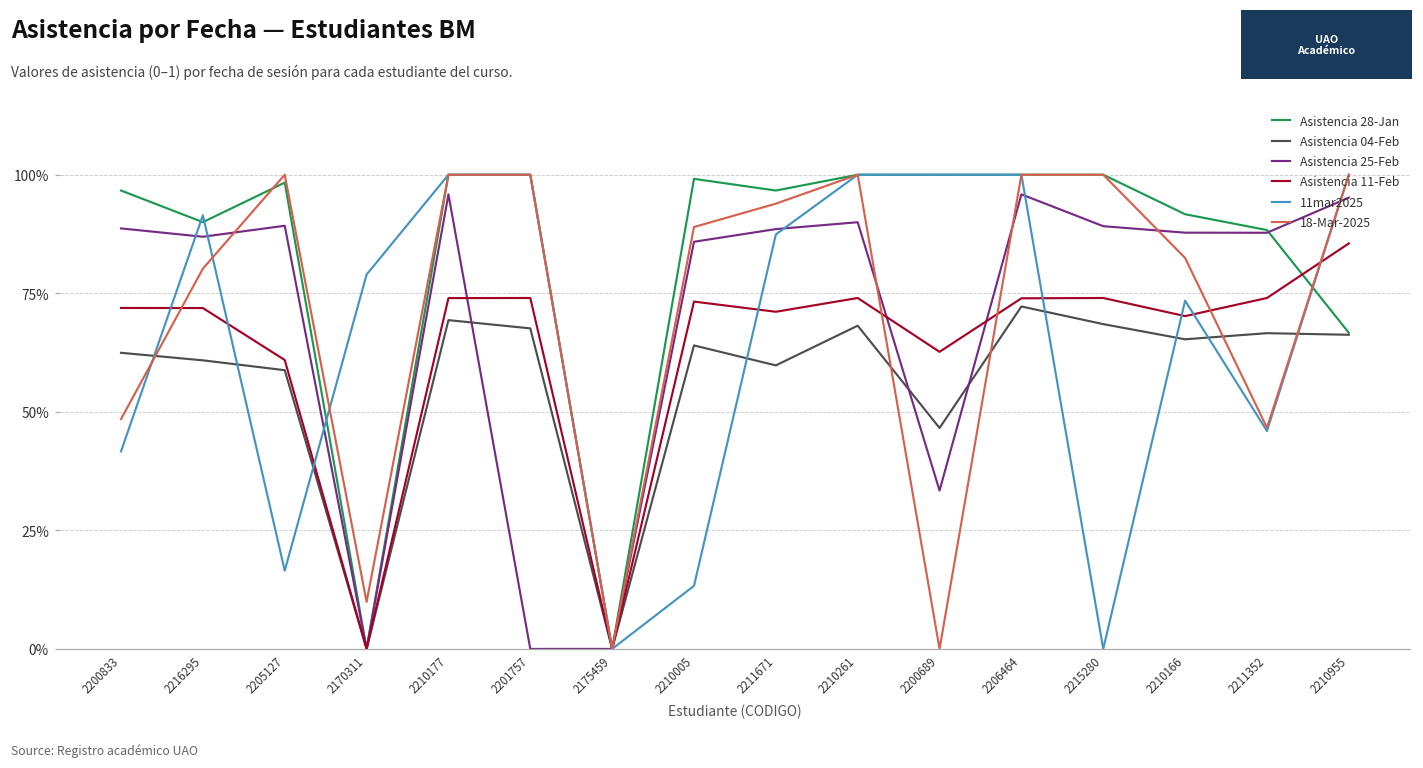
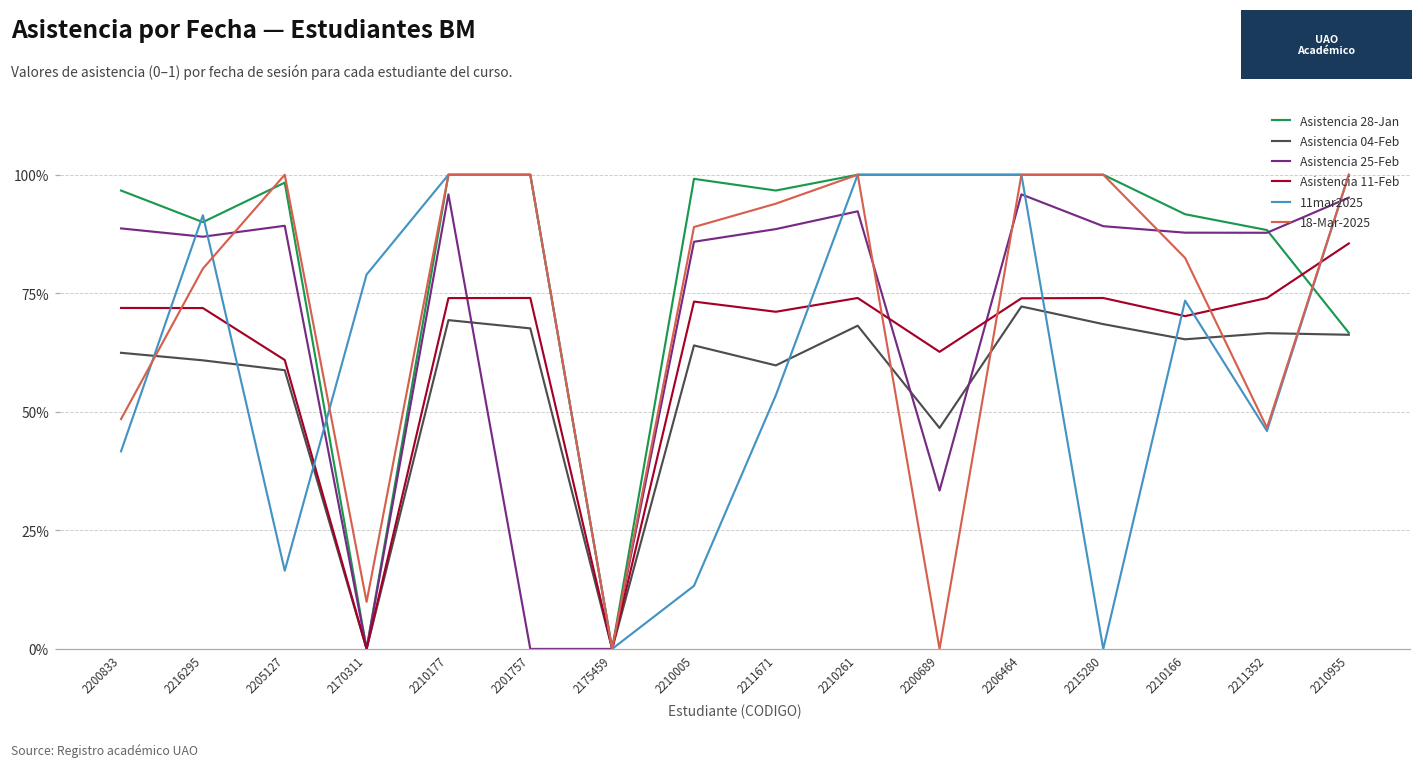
  {
    "Asistencia 28-Jan": {
      "2200833": "97%",
      "2216295": "90%",
      "2205127": "98%",
      "2210005": "99%",
      "2211671": "97%",
      "2210166": "92%"
    },
    "Asistencia 04-Feb": {
      "2200833": "62%",
      "2216295": "61%",
      "2205127": "59%",
      "2210177": "69%",
      "2201757": "68%",
      "2210005": "64%",
      "2211671": "60%",
      "2210261": "68%",
      "2200689": "47%",
      "2206464": "72%",
      "2215280": "68%",
      "2210166": "65%",
      "2211352": "67%"
    },
    "Asistencia 25-Feb": {
      "2200833": "89%",
      "2216295": "87%",
      "2205127": "89%",
      "2210177": "96%",
      "2201757": "0%",
      "2210005": "86%",
      "2211671": "89%",
-     "2210261": "90%",
+     "2210261": "92%",
      "2200689": "33%",
      "2206464": "96%",
      "2215280": "89%",
      "2210166": "88%",
      "2210955": "95%"
    },
    "Asistencia 11-Feb": {
      "2200833": "72%",
      "2216295": "72%",
      "2205127": "61%",
      "2210177": "74%",
      "2201757": "74%",
      "2210005": "73%",
      "2211671": "71%",
      "2210261": "74%",
      "2200689": "63%",
      "2206464": "74%",
      "2215280": "74%",
      "2210166": "70%",
      "2211352": "74%",
      "2210955": "86%"
    },
    "11mar2025": {
      "2200833": "42%",
      "2216295": "91%",
      "2205127": "16%",
      "2170311": "79%",
      "2210005": "13%",
-     "2211671": "87%",
+     "2211671": "53%",
      "2215280": "0%",
      "2210166": "73%",
      "2211352": "46%"
    },
    "18-Mar-2025": {
      "2200833": "48%",
      "2216295": "80%",
      "2205127": "100%",
      "2170311": "10%",
      "2210005": "89%",
      "2211671": "94%",
      "2200689": "0%",
      "2210166": "82%",
      "2211352": "47%"
    }
  }
